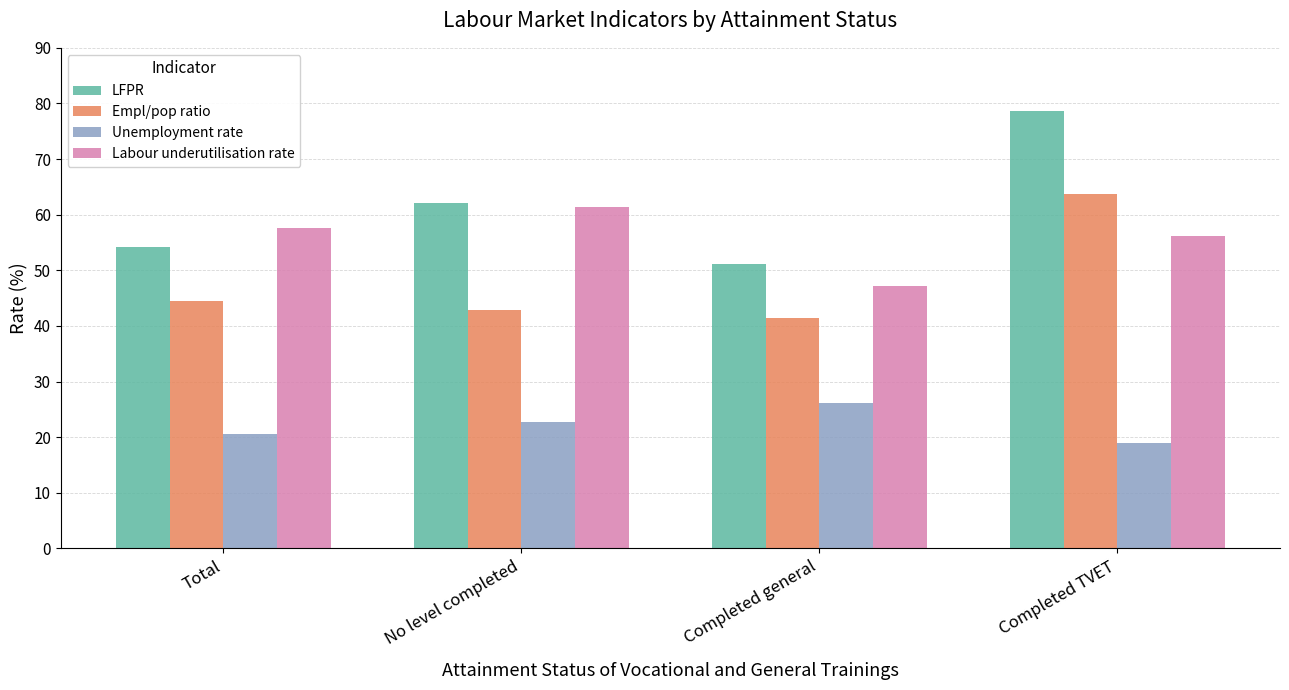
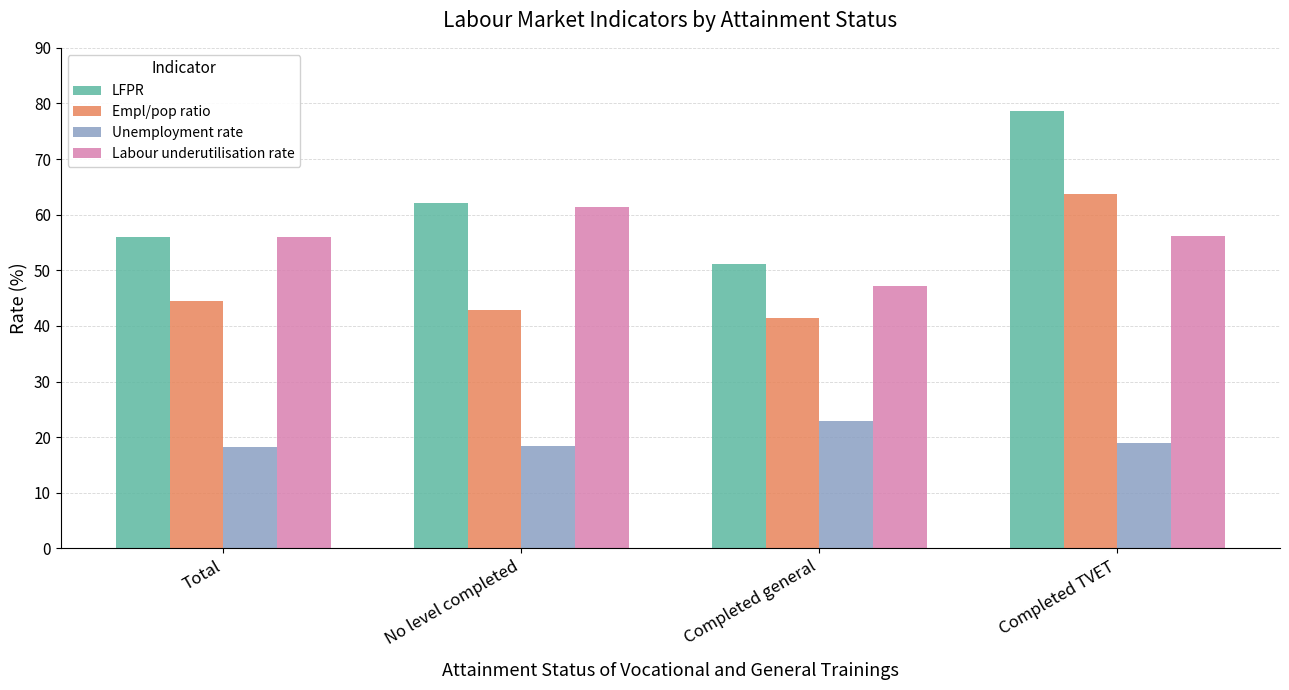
  {
    "LFPR": {
-     "Total": 54,
+     "Total": 56,
      "No level completed": 62,
      "Completed general": 51,
      "Completed TVET": 79
    },
    "Empl/pop ratio": {
      "Total": 45,
      "No level completed": 43,
      "Completed general": 41,
      "Completed TVET": 64
    },
    "Unemployment rate": {
-     "Total": 21,
-     "No level completed": 23,
-     "Completed general": 26,
+     "Total": 18,
+     "No level completed": 18,
+     "Completed general": 23,
      "Completed TVET": 19
    },
    "Labour underutilisation rate": {
-     "Total": 58,
+     "Total": 56,
      "No level completed": 61,
      "Completed general": 47,
      "Completed TVET": 56
    }
  }
